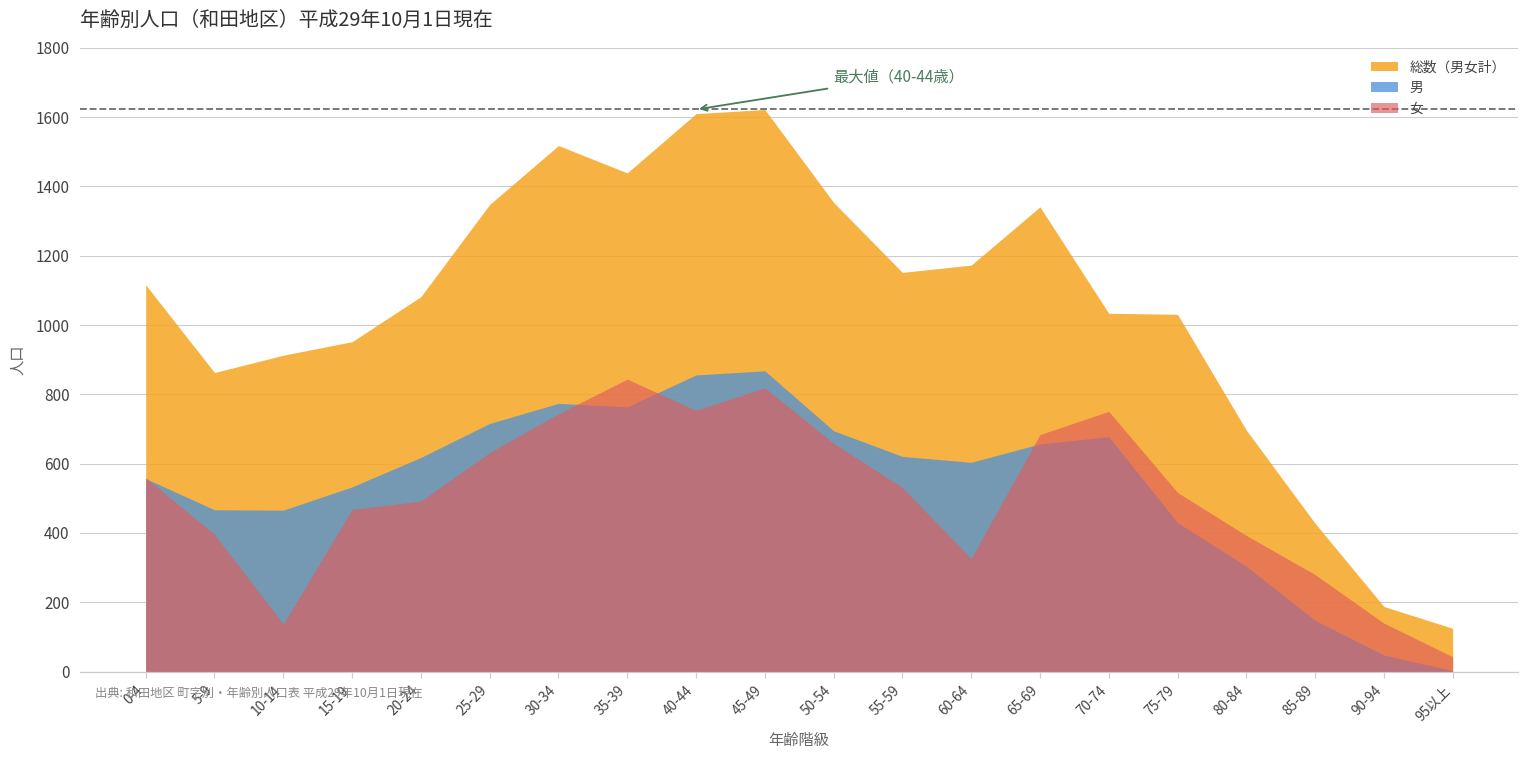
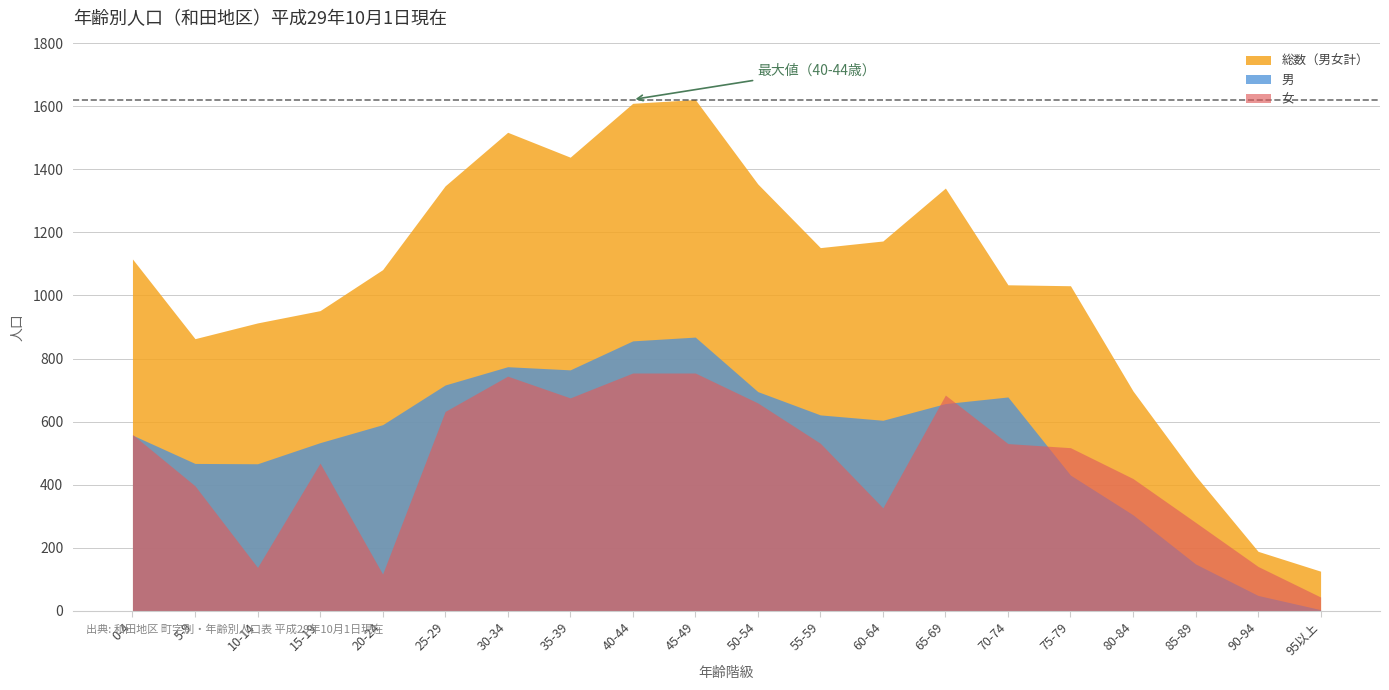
  {
    "総数（男女計）": {
      "0-4": 1120,
      "5-9": 860,
      "10-14": 910,
      "15-19": 950,
      "20-24": 1080,
      "25-29": 1350,
      "30-34": 1520,
      "35-39": 1440,
      "40-44": 1610,
      "50-54": 1350,
      "55-59": 1150,
      "60-64": 1170,
      "65-69": 1340,
      "70-74": 1030,
      "75-79": 1030,
      "80-84": 700,
      "85-89": 430,
      "90-94": 190,
      "95以上": 130
    },
    "男": {
      "5-9": 470,
      "10-14": 470,
      "15-19": 530,
-     "20-24": 620,
+     "20-24": 590,
      "25-29": 720,
      "30-34": 770,
      "35-39": 760,
      "40-44": 860,
      "45-49": 870,
      "50-54": 700,
      "55-59": 620,
      "60-64": 600,
      "65-69": 660,
      "70-74": 680,
      "75-79": 430,
      "80-84": 300,
      "85-89": 150,
      "90-94": 50
    },
    "女": {
      "5-9": 400,
      "10-14": 140,
      "15-19": 470,
-     "20-24": 490,
+     "20-24": 120,
      "25-29": 630,
      "30-34": 740,
-     "35-39": 840,
+     "35-39": 680,
      "40-44": 750,
-     "45-49": 820,
+     "45-49": 750,
      "50-54": 660,
      "55-59": 530,
      "60-64": 330,
      "65-69": 680,
-     "70-74": 750,
+     "70-74": 530,
      "75-79": 520,
-     "80-84": 390,
+     "80-84": 420,
      "85-89": 280,
      "90-94": 140,
      "95以上": 40
    }
  }
